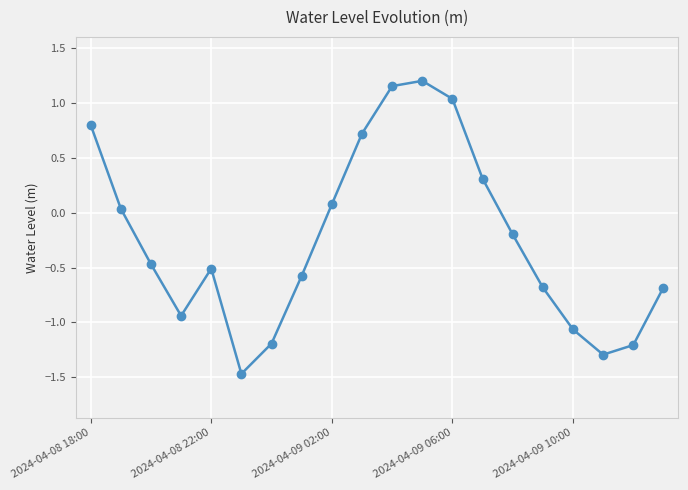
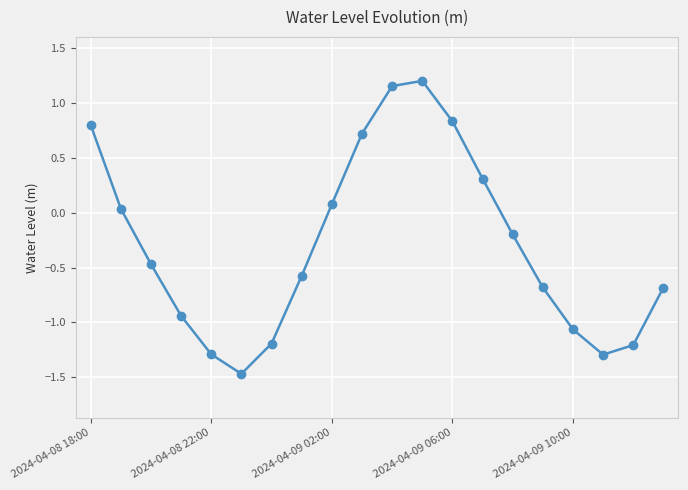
  {
    "2024-04-08 18:00": 0.80,
-   "2024-04-08 22:00": -0.51,
+   "2024-04-08 22:00": -1.29,
    "2024-04-09 02:00": 0.08,
-   "2024-04-09 06:00": 1.04,
+   "2024-04-09 06:00": 0.83,
    "2024-04-09 10:00": -1.06
  }
